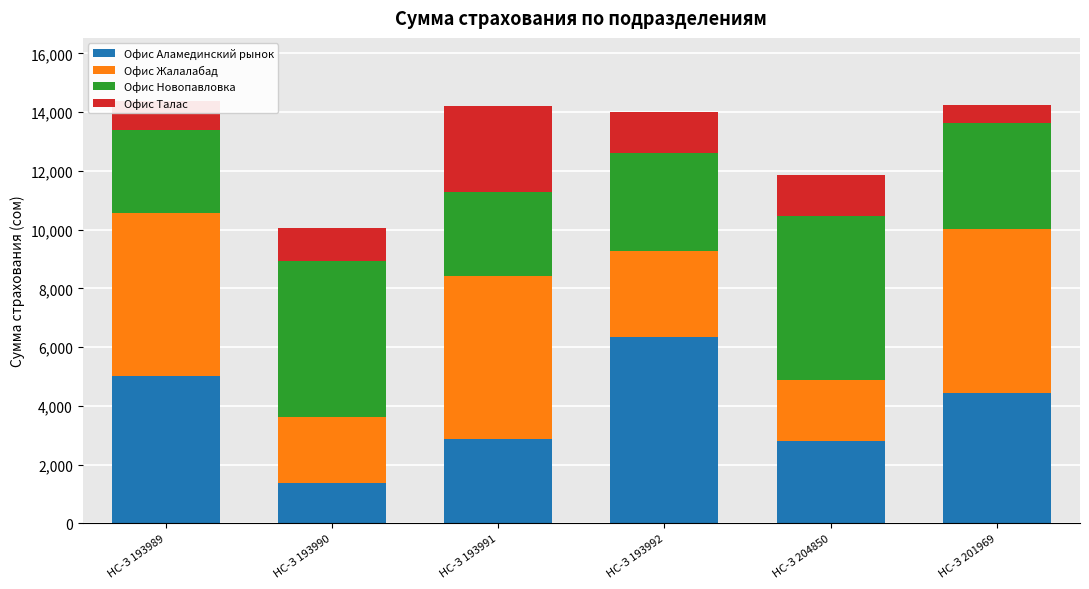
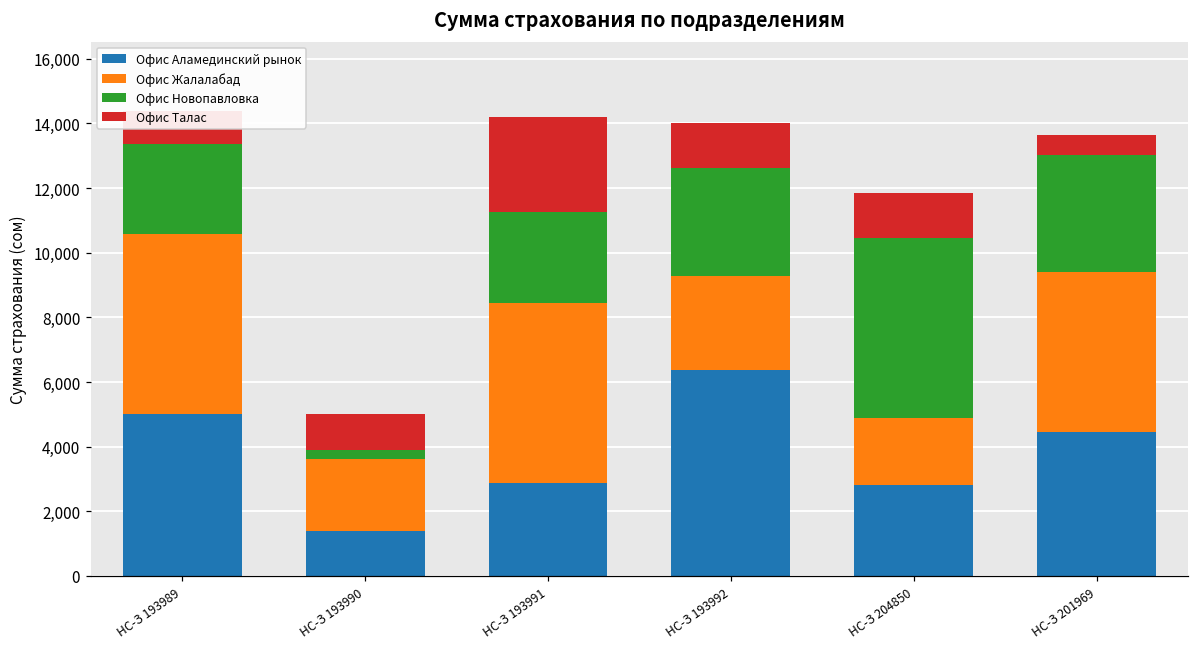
  {
    "Офис Аламединский рынок": {
      "НС-З 193989": "5,000",
      "НС-З 193990": "1,400",
      "НС-З 193991": "2,900",
      "НС-З 193992": "6,400",
      "НС-З 204850": "2,800",
      "НС-З 201969": "4,400"
    },
    "Офис Жалалабад": {
      "НС-З 193989": "5,600",
      "НС-З 193990": "2,200",
      "НС-З 193991": "5,600",
      "НС-З 193992": "2,900",
      "НС-З 204850": "2,100",
-     "НС-З 201969": "5,600"
+     "НС-З 201969": "5,000"
    },
    "Офис Новопавловка": {
      "НС-З 193989": "2,800",
-     "НС-З 193990": "5,300",
+     "НС-З 193990": "300",
      "НС-З 193991": "2,800",
      "НС-З 193992": "3,300",
      "НС-З 204850": "5,600",
      "НС-З 201969": "3,600"
    },
    "Офис Талас": {
      "НС-З 193990": "1,100",
      "НС-З 193991": "2,900",
      "НС-З 193992": "1,400",
      "НС-З 204850": "1,400",
      "НС-З 201969": "600"
    }
  }
